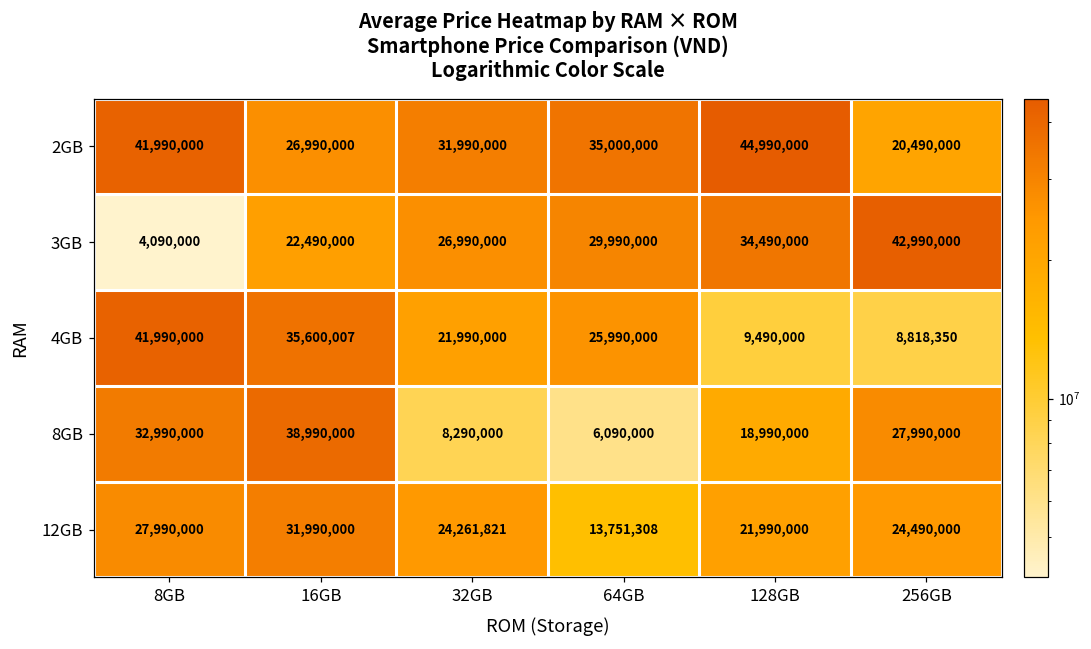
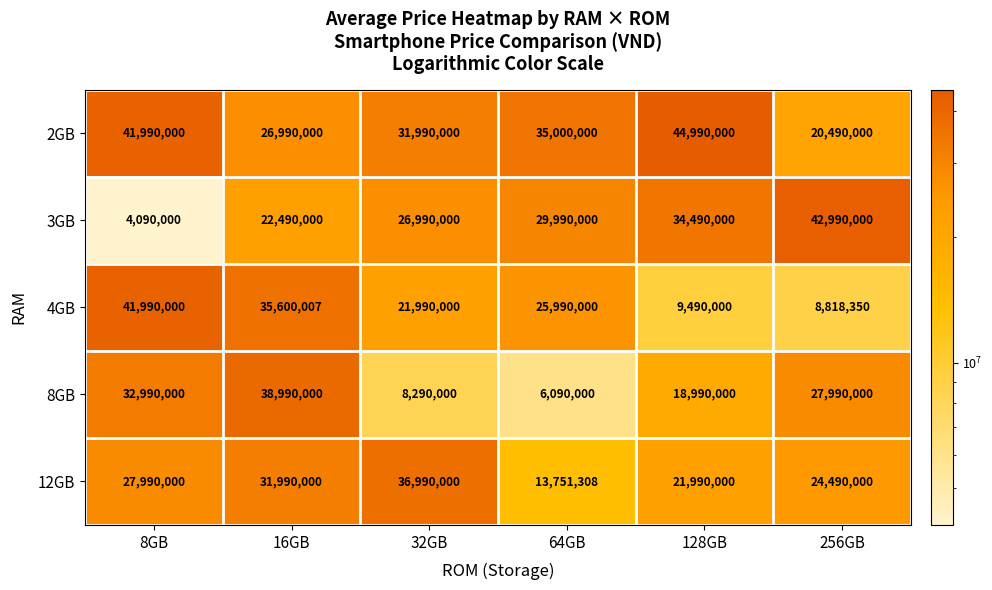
  {
    "2GB": {
      "8GB": "41,990,000",
      "16GB": "26,990,000",
      "32GB": "31,990,000",
      "64GB": "35,000,000",
      "128GB": "44,990,000",
      "256GB": "20,490,000"
    },
    "3GB": {
      "8GB": "4,090,000",
      "16GB": "22,490,000",
      "32GB": "26,990,000",
      "64GB": "29,990,000",
      "128GB": "34,490,000",
      "256GB": "42,990,000"
    },
    "4GB": {
      "8GB": "41,990,000",
      "16GB": "35,600,007",
      "32GB": "21,990,000",
      "64GB": "25,990,000",
      "128GB": "9,490,000",
      "256GB": "8,818,350"
    },
    "8GB": {
      "8GB": "32,990,000",
      "16GB": "38,990,000",
      "32GB": "8,290,000",
      "64GB": "6,090,000",
      "128GB": "18,990,000",
      "256GB": "27,990,000"
    },
    "12GB": {
      "8GB": "27,990,000",
      "16GB": "31,990,000",
-     "32GB": "24,261,821",
+     "32GB": "36,990,000",
      "64GB": "13,751,308",
      "128GB": "21,990,000",
      "256GB": "24,490,000"
    }
  }
